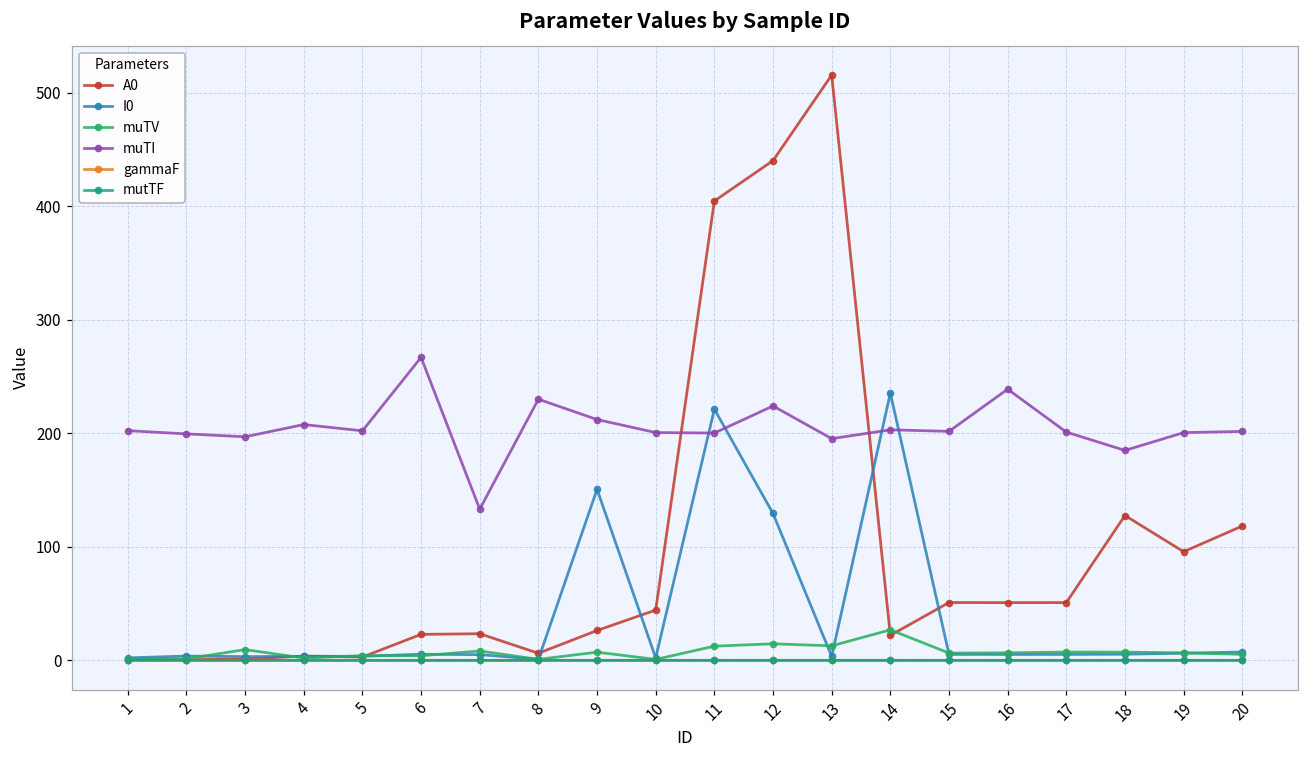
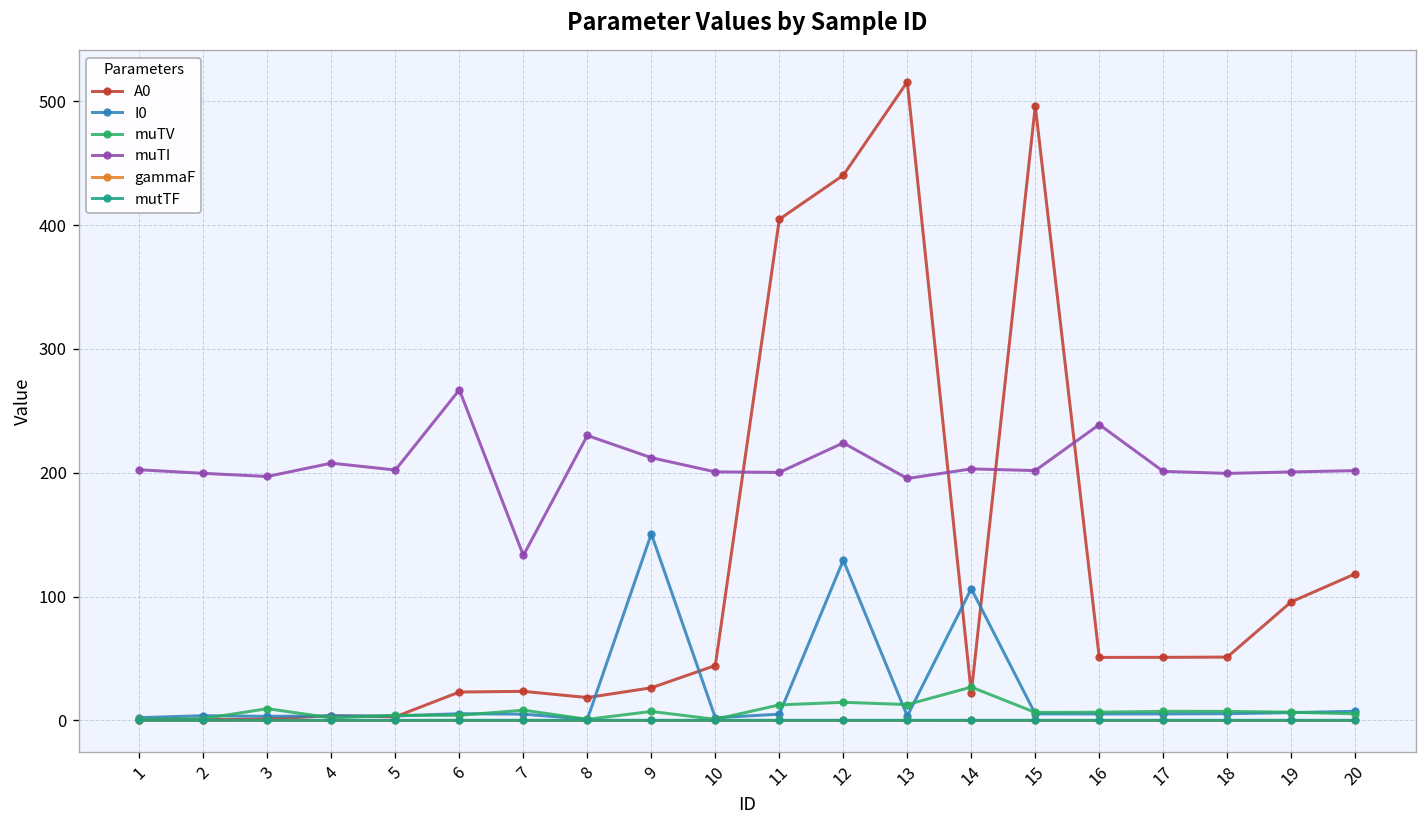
  {
    "A0": {
      "6": 23,
      "7": 23,
-     "8": 6,
+     "8": 18,
      "9": 26,
      "10": 44,
      "11": 405,
      "12": 440,
      "13": 516,
      "14": 22,
-     "15": 51,
+     "15": 496,
      "16": 51,
      "17": 51,
-     "18": 128,
+     "18": 51,
      "19": 96,
      "20": 118
    },
    "I0": {
      "7": 5,
      "9": 151,
-     "11": 221,
+     "11": 5,
      "12": 129,
      "13": 3,
-     "14": 236
+     "14": 106
    },
    "muTI": {
      "1": 202,
      "2": 200,
      "3": 197,
      "4": 208,
      "5": 202,
      "6": 267,
      "7": 133,
      "8": 230,
      "9": 212,
      "10": 201,
      "11": 200,
      "12": 224,
      "13": 195,
      "14": 203,
      "15": 202,
      "16": 239,
      "17": 201,
-     "18": 185,
+     "18": 199,
      "19": 201,
      "20": 202
    }
  }
